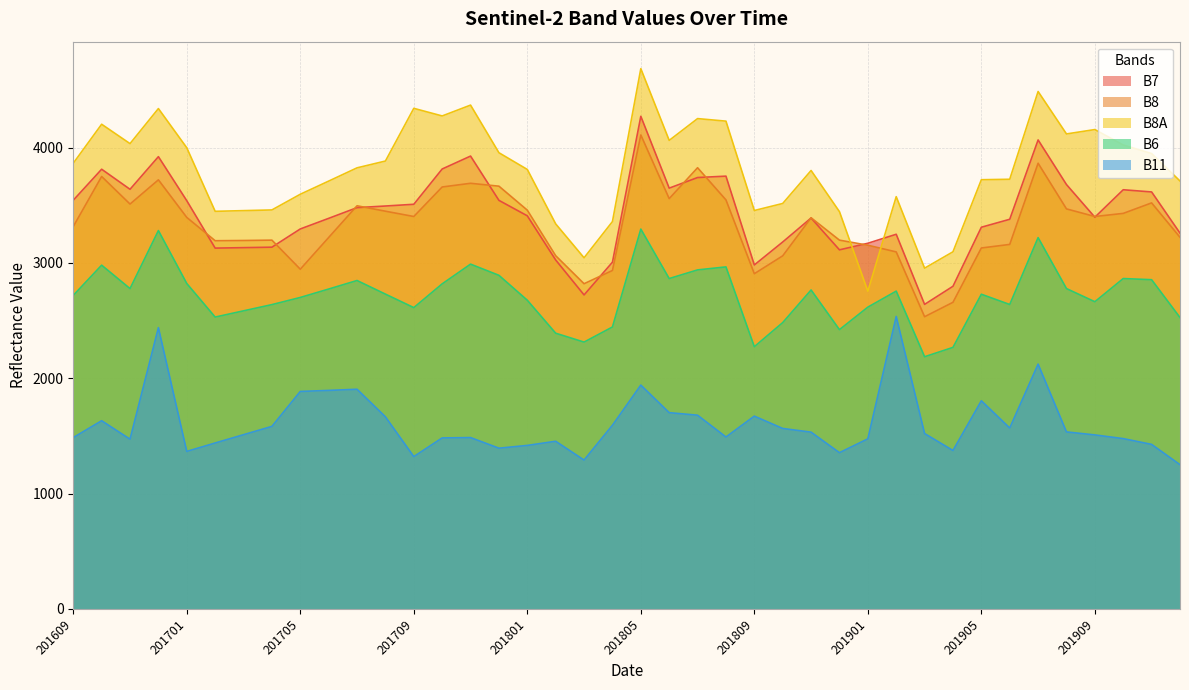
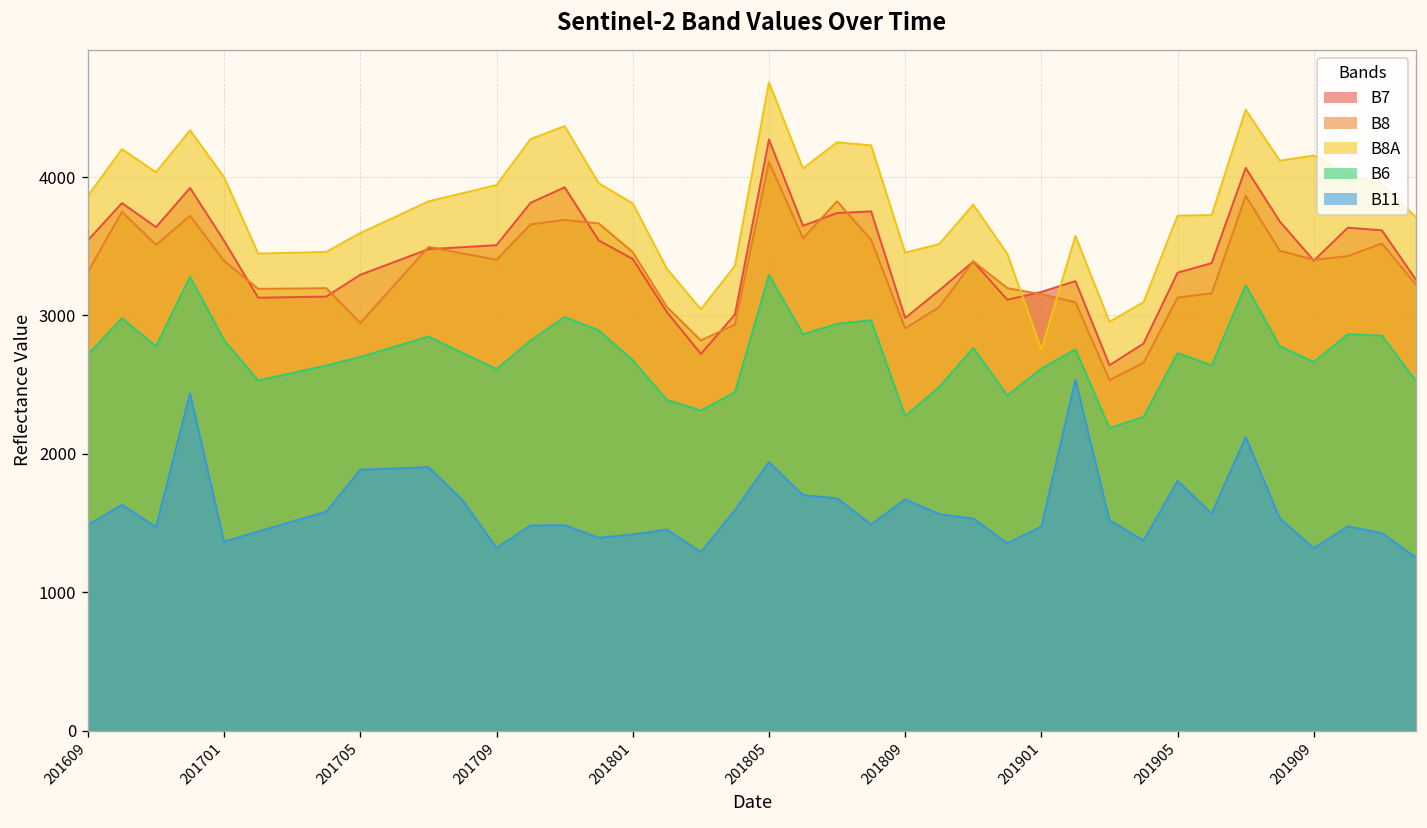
  {
    "B8A": {
      "201609": 3860,
      "201701": 4000,
      "201705": 3600,
-     "201709": 4340,
+     "201709": 3940,
      "201801": 3810,
      "201805": 4680,
      "201809": 3450,
      "201901": 2750,
      "201905": 3720,
      "201909": 4160
    },
    "B6": {
      "201609": 2720,
      "201701": 2820,
      "201705": 2700,
      "201709": 2610,
      "201801": 2680,
      "201805": 3290,
      "201809": 2270,
      "201901": 2620,
      "201905": 2730,
      "201909": 2660
    },
    "B11": {
      "201609": 1490,
      "201701": 1370,
      "201705": 1890,
      "201709": 1320,
      "201801": 1420,
      "201805": 1940,
      "201809": 1670,
      "201901": 1470,
      "201905": 1800,
-     "201909": 1510
+     "201909": 1320
    }
  }
